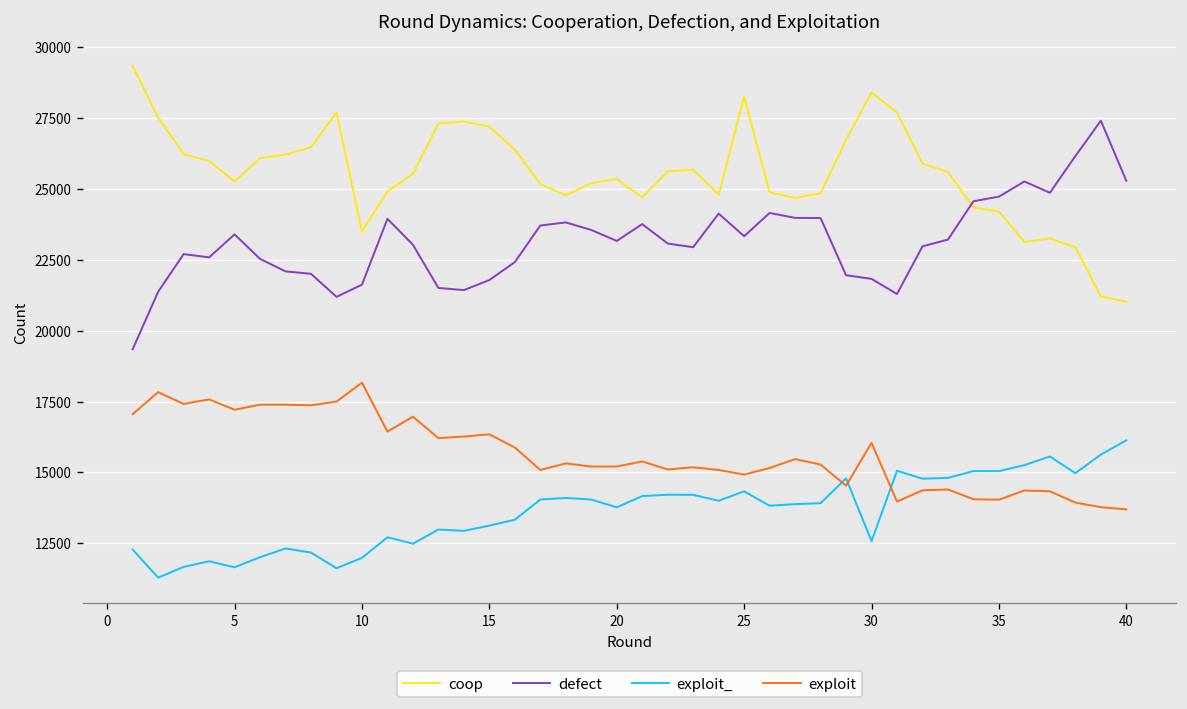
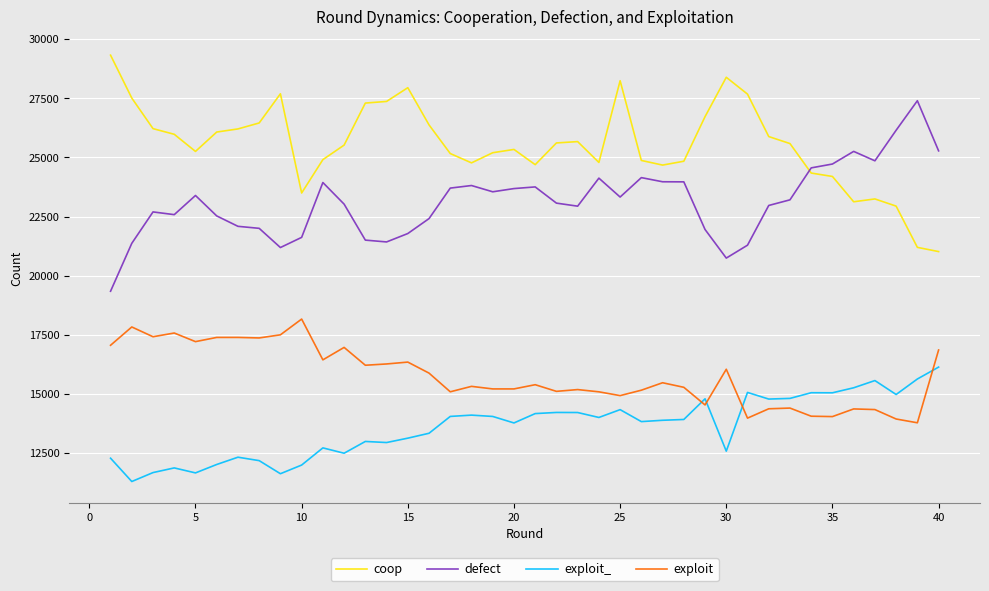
  {
    "coop": {
      "5": 25300,
      "10": 23500,
-     "15": 27200,
+     "15": 27900,
      "20": 25300,
      "25": 28200,
      "30": 28400,
      "35": 24200,
      "40": 21000
    },
    "defect": {
      "5": 23400,
      "10": 21600,
      "15": 21800,
-     "20": 23200,
+     "20": 23700,
      "25": 23300,
-     "30": 21800,
+     "30": 20700,
      "35": 24700,
      "40": 25300
    },
    "exploit_": {
      "5": 11700,
      "10": 12000,
      "15": 13100,
      "20": 13800,
      "25": 14300,
      "30": 12600,
      "35": 15000,
      "40": 16100
    },
    "exploit": {
      "5": 17200,
      "10": 18200,
      "15": 16300,
      "20": 15200,
      "25": 14900,
      "30": 16000,
      "35": 14000,
-     "40": 13700
+     "40": 16900
    }
  }
